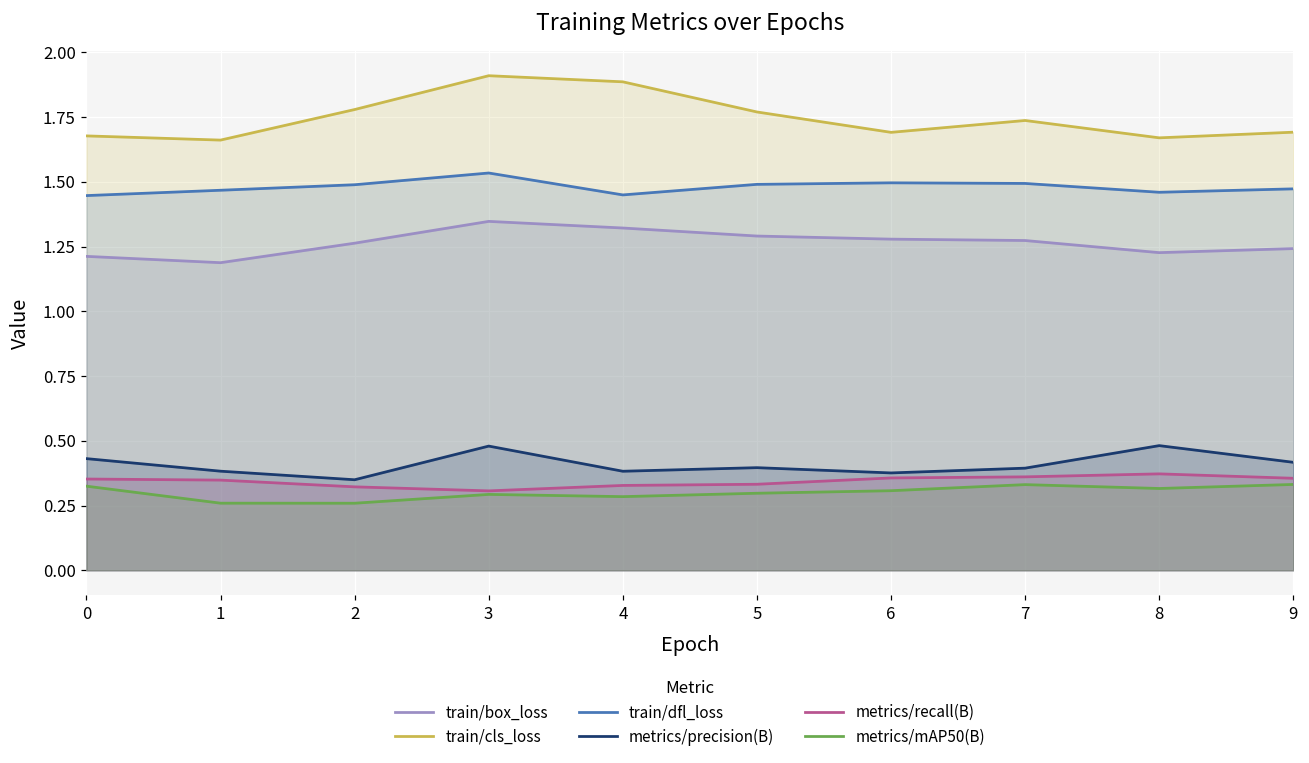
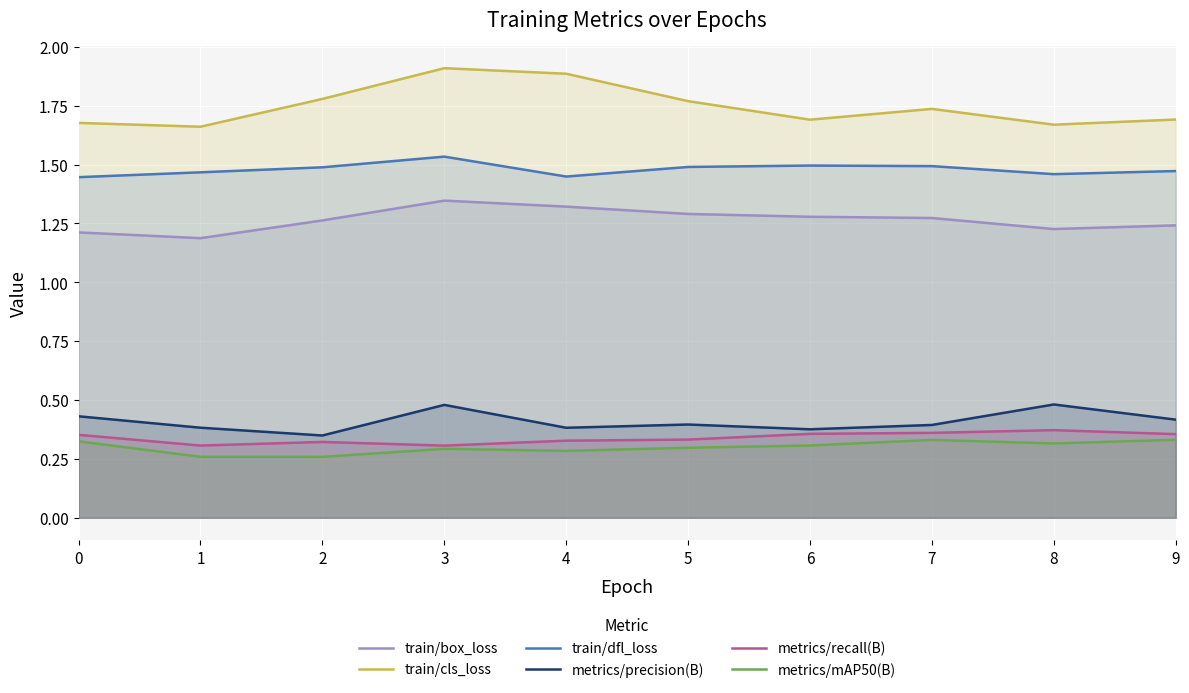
  {
    "train/box_loss": {
      "0": 1.21,
      "1": 1.19,
      "2": 1.26,
      "3": 1.35,
      "4": 1.32,
      "5": 1.29,
      "6": 1.28,
      "7": 1.27,
      "8": 1.23,
      "9": 1.24
    },
    "train/cls_loss": {
      "0": 1.68,
      "1": 1.66,
      "2": 1.78,
      "3": 1.91,
      "4": 1.89,
      "5": 1.77,
      "6": 1.69,
      "7": 1.74,
      "8": 1.67,
      "9": 1.69
    },
    "train/dfl_loss": {
      "0": 1.45,
      "1": 1.47,
      "2": 1.49,
      "3": 1.53,
      "4": 1.45,
      "5": 1.49,
      "6": 1.50,
      "7": 1.49,
      "8": 1.46,
      "9": 1.47
    },
    "metrics/precision(B)": {
      "0": 0.43,
      "1": 0.38,
      "2": 0.35,
      "3": 0.48,
      "4": 0.38,
      "5": 0.40,
      "6": 0.38,
      "7": 0.39,
      "8": 0.48,
      "9": 0.42
    },
    "metrics/recall(B)": {
      "0": 0.35,
-     "1": 0.35,
+     "1": 0.31,
      "2": 0.32,
      "3": 0.31,
      "4": 0.33,
      "5": 0.33,
      "6": 0.36,
      "7": 0.36,
      "8": 0.37,
      "9": 0.36
    },
    "metrics/mAP50(B)": {
      "0": 0.32,
      "1": 0.26,
      "2": 0.26,
      "3": 0.29,
      "4": 0.28,
      "5": 0.30,
      "6": 0.31,
      "7": 0.33,
      "8": 0.32,
      "9": 0.33
    }
  }
